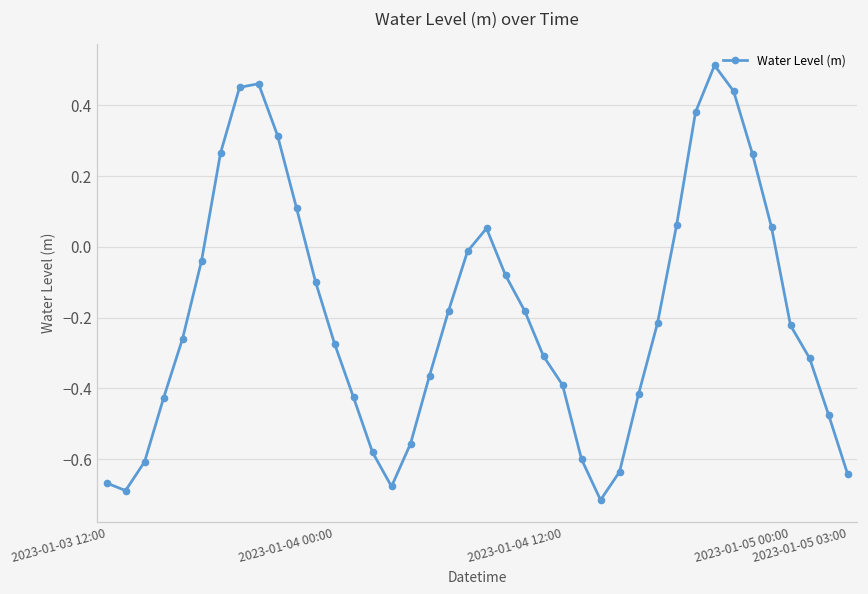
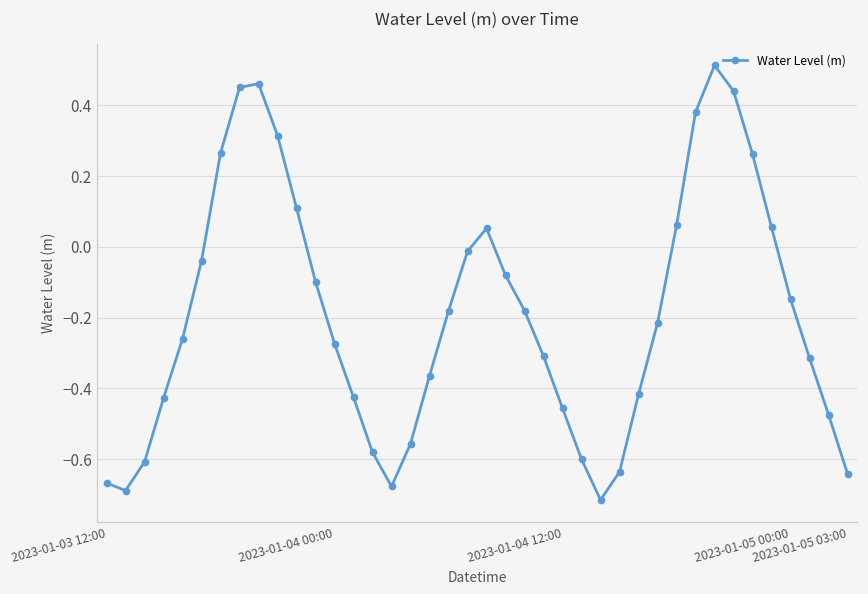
  {
    "2023-01-03 12:00": -0.67,
    "2023-01-04 00:00": -0.27,
-   "2023-01-04 12:00": -0.39,
-   "2023-01-05 00:00": -0.22,
+   "2023-01-04 12:00": -0.46,
+   "2023-01-05 00:00": -0.15,
    "2023-01-05 03:00": -0.64
  }
